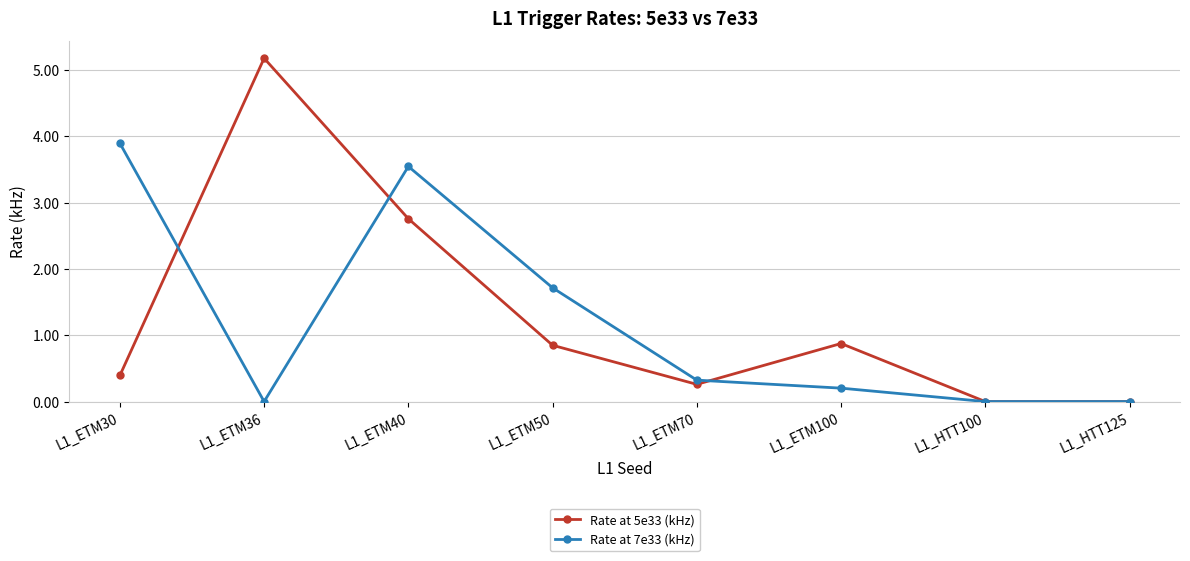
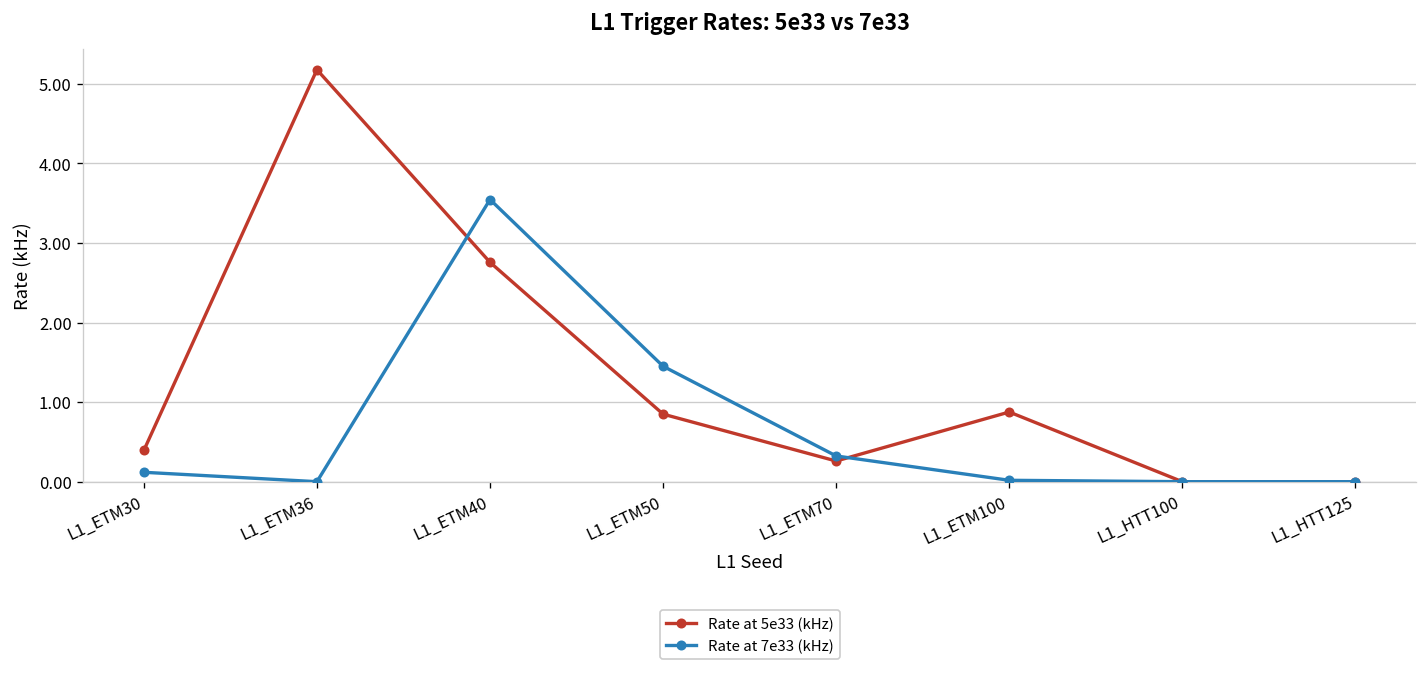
  {
    "Rate at 5e33 (kHz)": {
      "L1_ETM30": 0.4,
      "L1_ETM36": 5.2,
      "L1_ETM40": 2.8,
      "L1_ETM50": 0.8,
      "L1_ETM70": 0.3,
      "L1_ETM100": 0.9
    },
    "Rate at 7e33 (kHz)": {
-     "L1_ETM30": 3.9,
+     "L1_ETM30": 0.1,
      "L1_ETM36": 0.0,
      "L1_ETM40": 3.5,
-     "L1_ETM50": 1.7,
+     "L1_ETM50": 1.5,
      "L1_ETM70": 0.3,
-     "L1_ETM100": 0.2
+     "L1_ETM100": 0.0
    }
  }
